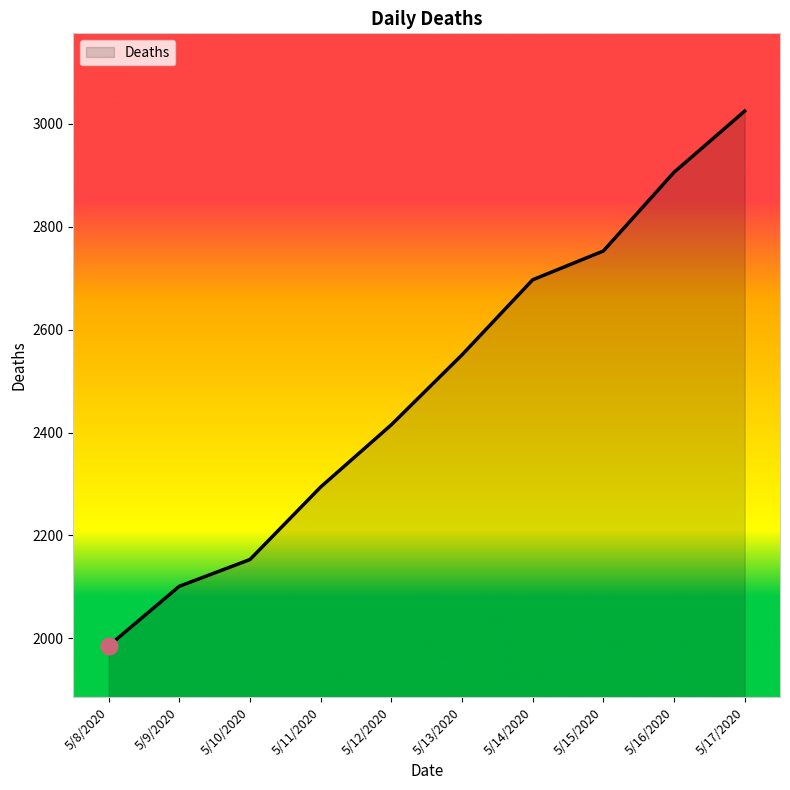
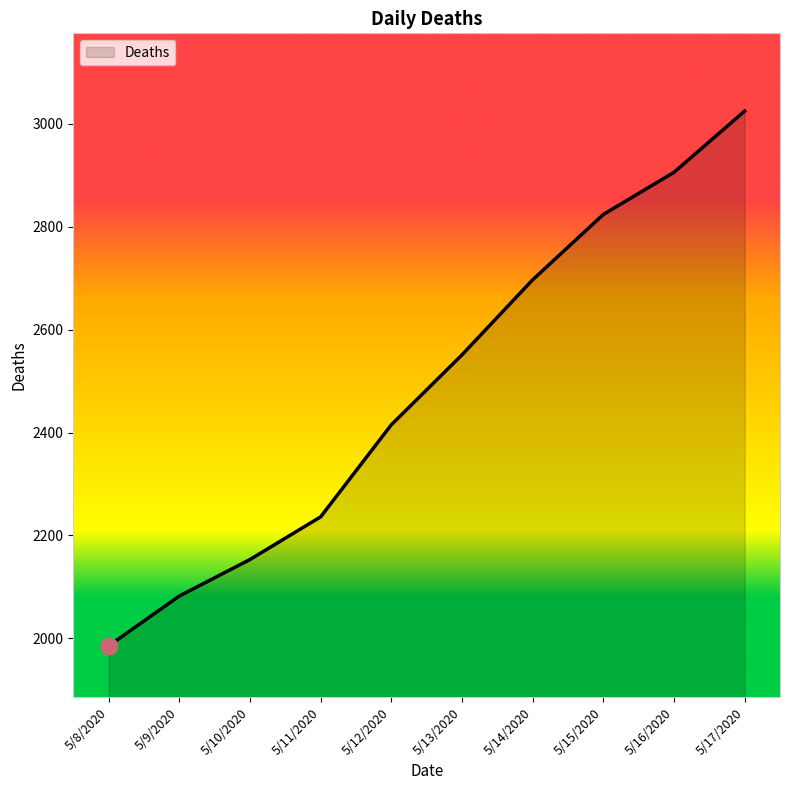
  {
    "Deaths": {
-     "5/9/2020": 2100,
+     "5/9/2020": 2080,
      "5/10/2020": 2150,
-     "5/11/2020": 2290,
+     "5/11/2020": 2240,
      "5/12/2020": 2420,
      "5/13/2020": 2550,
      "5/14/2020": 2700,
-     "5/15/2020": 2750,
+     "5/15/2020": 2820,
      "5/16/2020": 2910,
      "5/17/2020": 3030
    }
  }
